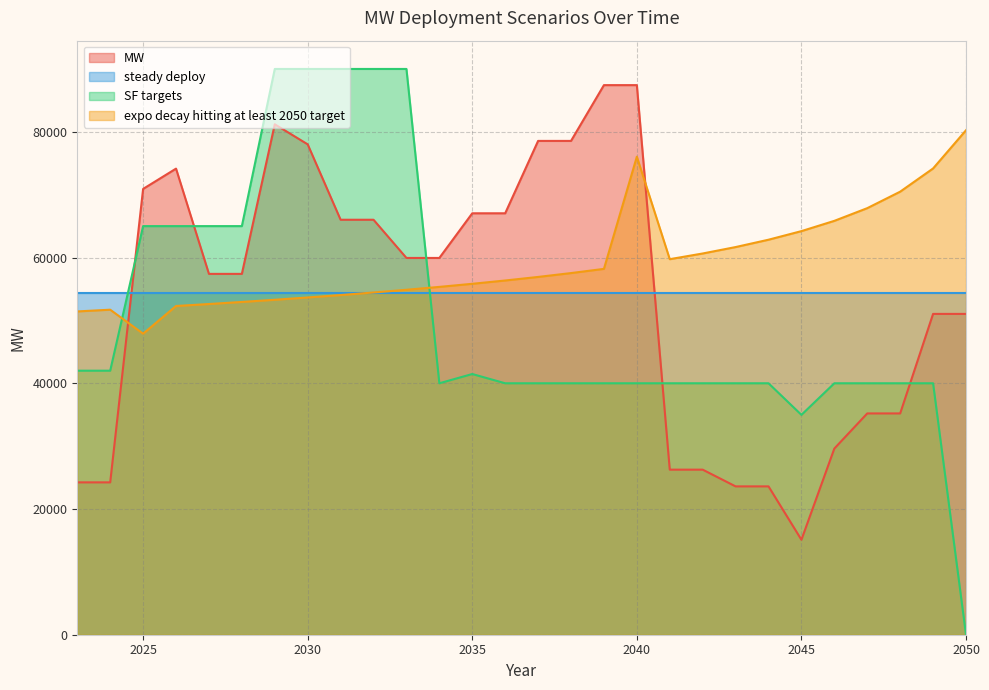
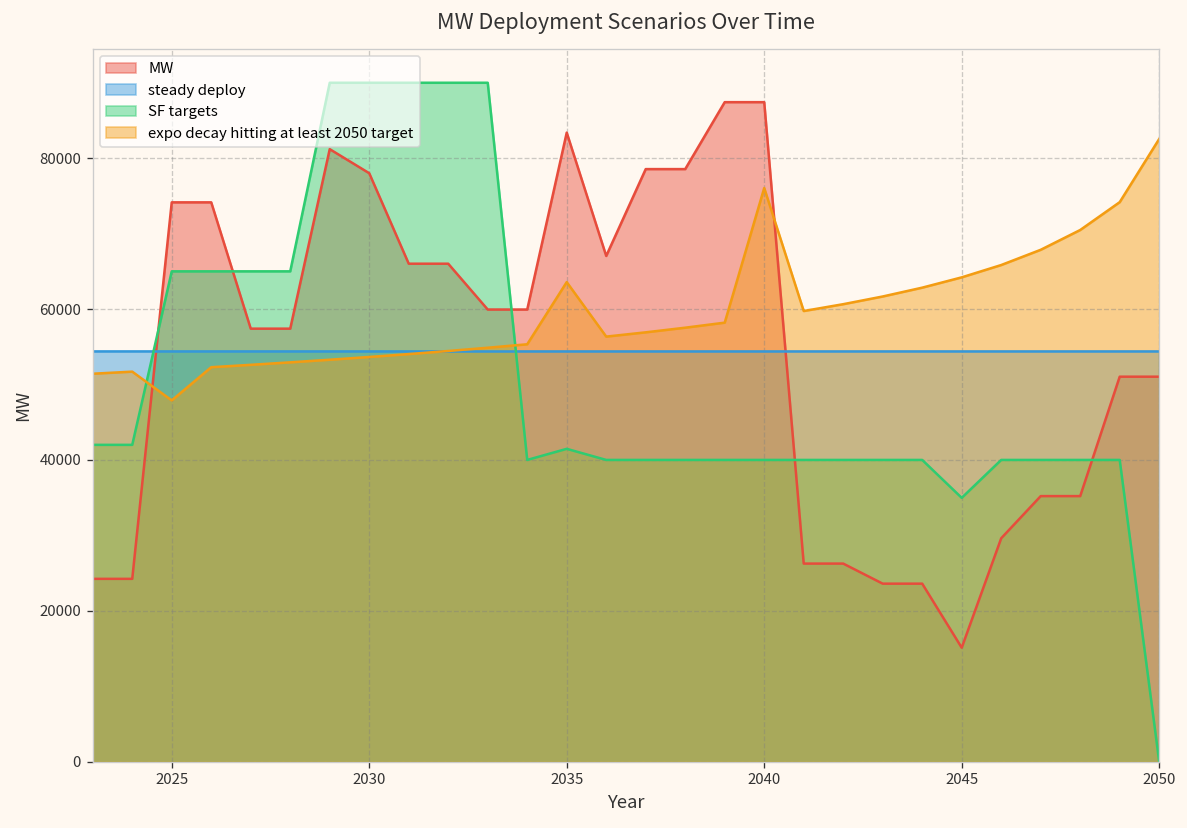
  {
    "MW": {
-     "2025": 71000,
+     "2025": 74000,
      "2030": 78000,
-     "2035": 67000,
+     "2035": 83000,
      "2040": 87000,
      "2045": 15000,
      "2050": 51000
    },
    "steady deploy": {
      "2025": 54000,
      "2030": 54000,
      "2035": 54000,
      "2040": 54000,
      "2045": 54000,
      "2050": 54000
    },
    "SF targets": {
      "2025": 65000,
      "2035": 41000,
      "2040": 40000,
      "2045": 35000,
      "2050": 0
    },
    "expo decay hitting at least 2050 target": {
      "2025": 48000,
      "2030": 54000,
-     "2035": 56000,
+     "2035": 64000,
      "2040": 76000,
      "2045": 64000,
-     "2050": 80000
+     "2050": 83000
    }
  }
